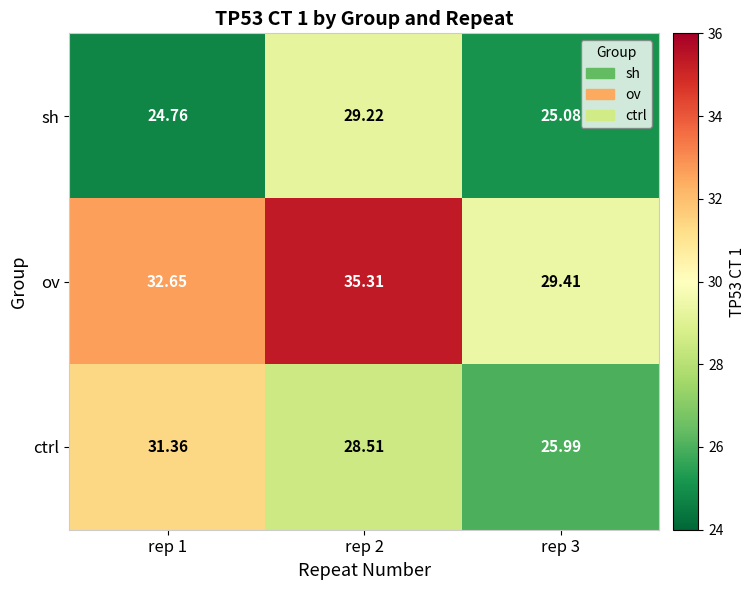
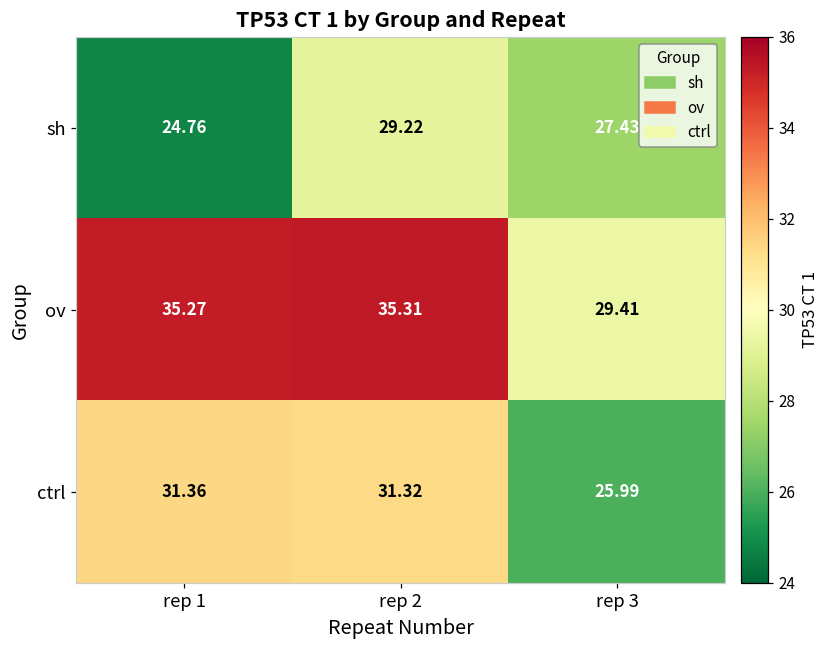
  {
    "sh": {
      "rep 1": 24.76,
      "rep 2": 29.22,
-     "rep 3": 25.08
+     "rep 3": 27.43
    },
    "ov": {
-     "rep 1": 32.65,
+     "rep 1": 35.27,
      "rep 2": 35.31,
      "rep 3": 29.41
    },
    "ctrl": {
      "rep 1": 31.36,
-     "rep 2": 28.51,
+     "rep 2": 31.32,
      "rep 3": 25.99
    }
  }
